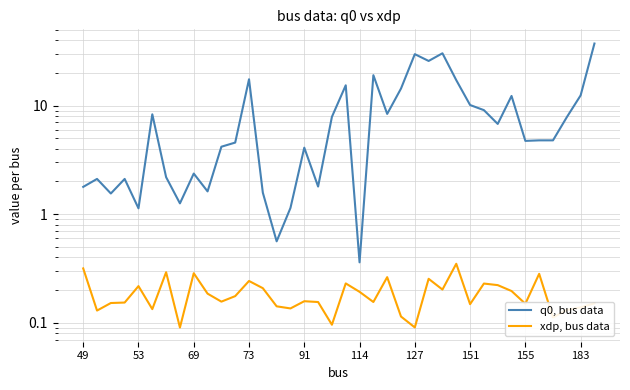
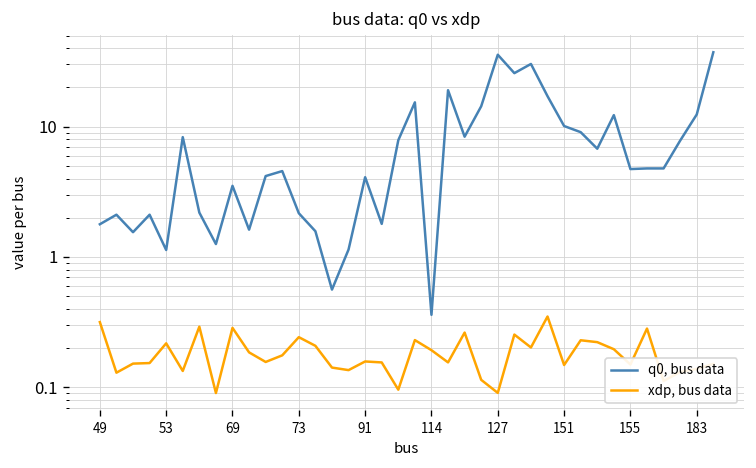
  {
    "q0, bus data": {
      "49": 1.8,
      "53": 1.1,
-     "69": 2.4,
-     "73": 17,
+     "69": 3.5,
+     "73": 2.2,
      "91": 4.1,
      "114": 0.36,
-     "127": 30,
+     "127": 36,
      "151": 10,
      "155": 5,
      "183": 12
    },
    "xdp, bus data": {
      "49": 0.3,
      "53": 0.22,
      "69": 0.3,
      "73": 0.24,
      "91": 0.16,
      "114": 0.2,
      "127": 0.09,
      "151": 0.15
    }
  }
